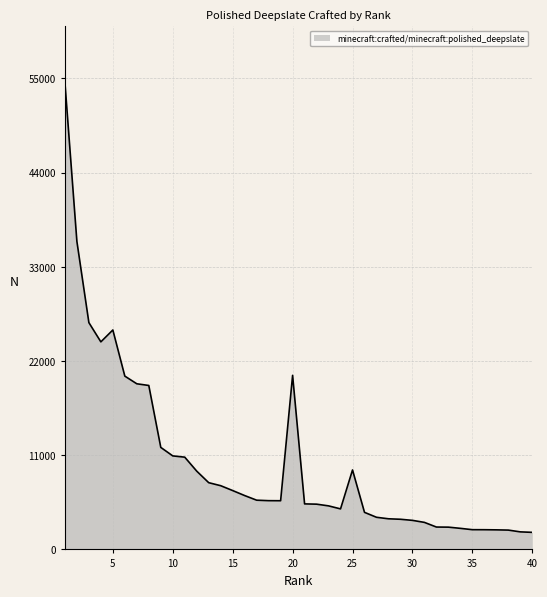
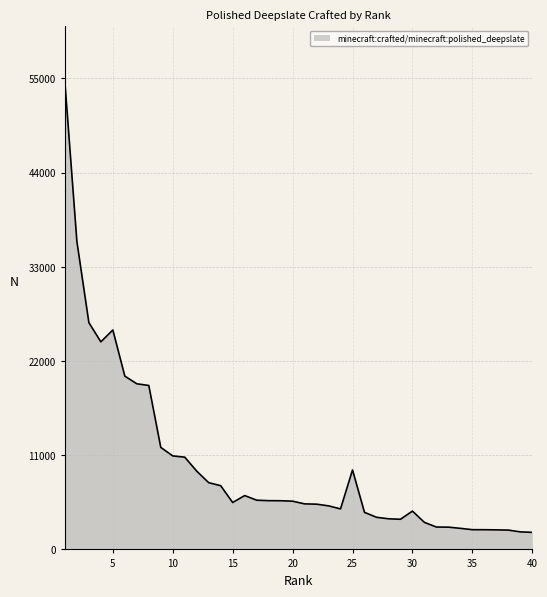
  {
    "5": 26000,
    "10": 11000,
-   "15": 7000,
-   "20": 20000,
+   "15": 5000,
+   "20": 6000,
    "25": 9000,
-   "30": 3000,
+   "30": 4000,
    "35": 2000,
    "40": 2000
  }
